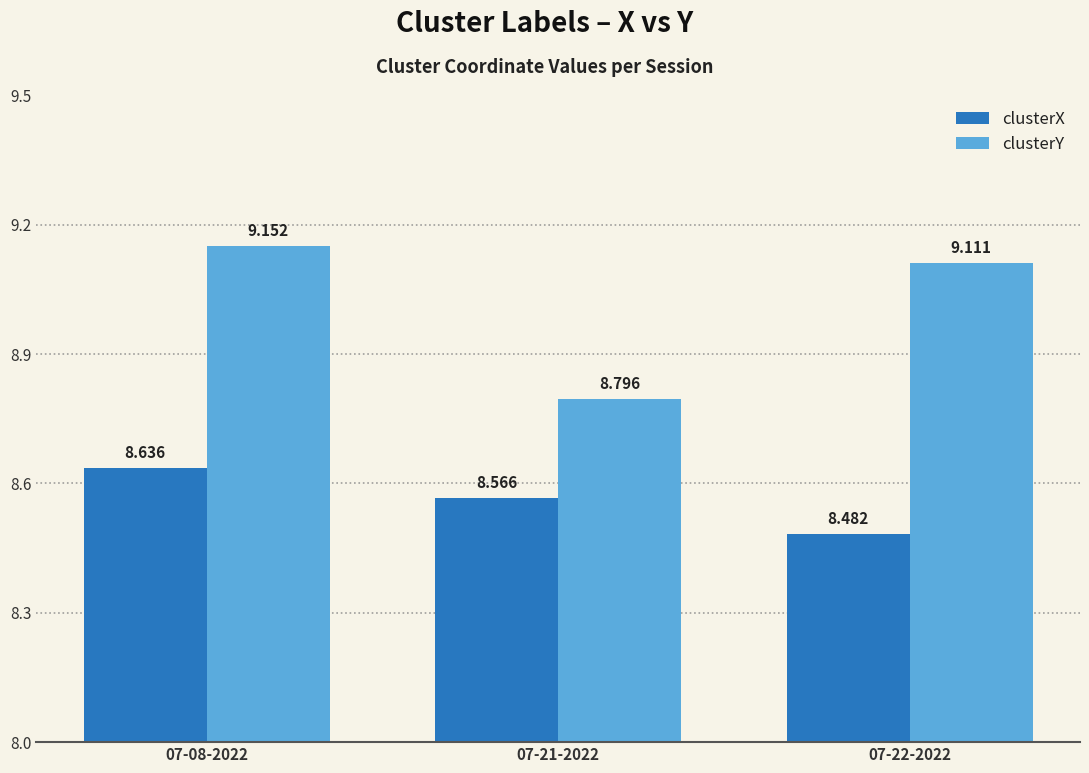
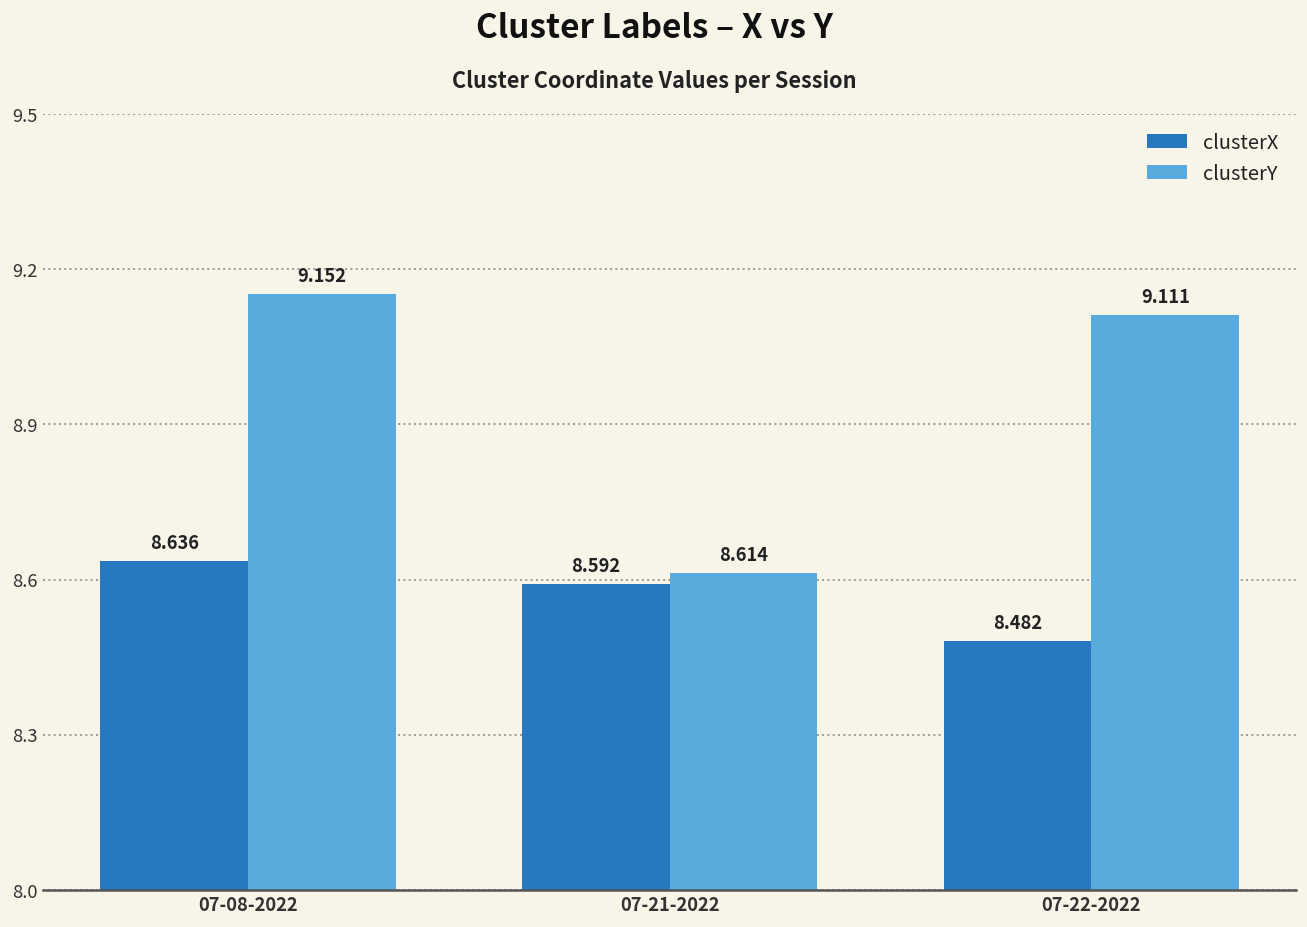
  {
    "clusterX": {
      "07-08-2022": 8.636,
-     "07-21-2022": 8.566,
+     "07-21-2022": 8.592,
      "07-22-2022": 8.482
    },
    "clusterY": {
      "07-08-2022": 9.152,
-     "07-21-2022": 8.796,
+     "07-21-2022": 8.614,
      "07-22-2022": 9.111
    }
  }
